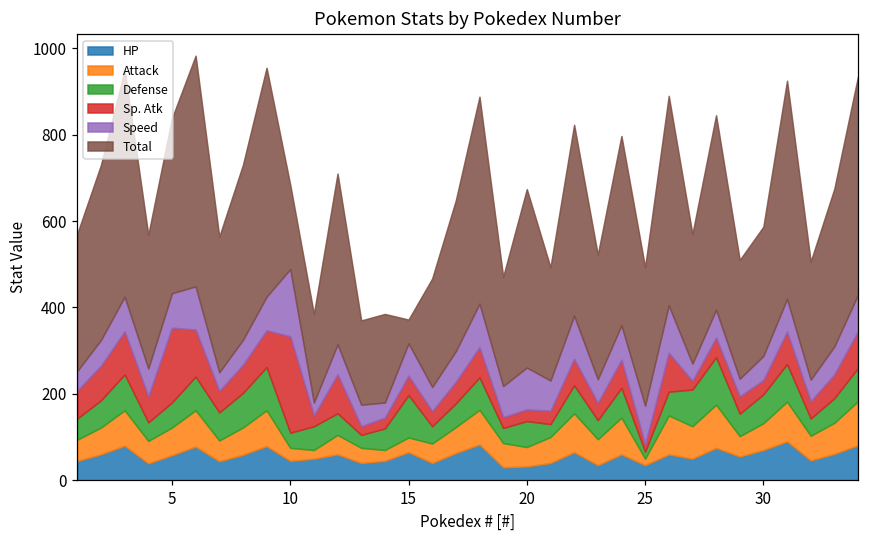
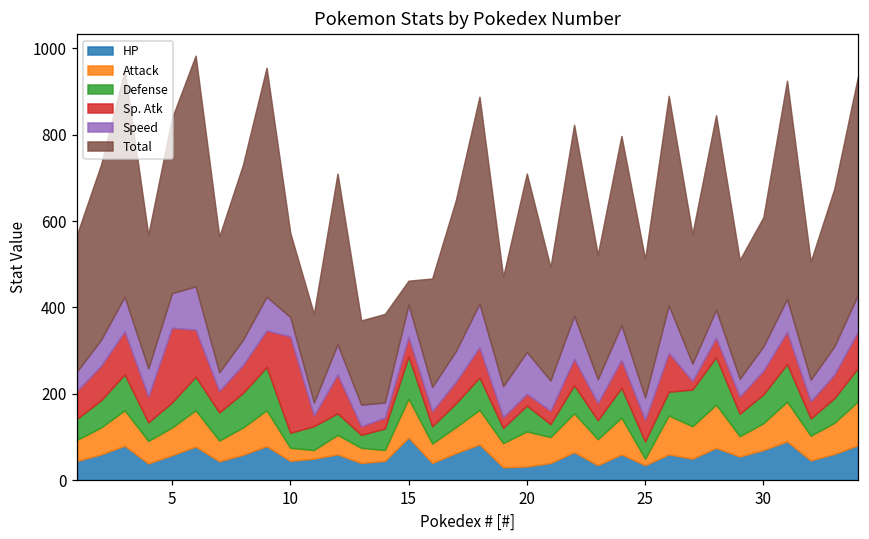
  {
    "HP": {
      "5": 60,
      "10": 50,
-     "15": 70,
+     "15": 100,
      "20": 30,
      "25": 40,
      "30": 70
    },
    "Attack": {
      "5": 60,
      "10": 30,
-     "15": 30,
-     "20": 50,
+     "15": 90,
+     "20": 80,
      "25": 20,
      "30": 60
    },
    "Defense": {
      "5": 60,
      "10": 40,
      "15": 100,
      "20": 60,
-     "25": 20,
+     "25": 40,
      "30": 70
    },
    "Sp. Atk": {
      "5": 170,
      "10": 220,
      "15": 50,
      "20": 30,
-     "25": 20,
-     "30": 30
+     "25": 50,
+     "30": 60
    },
    "Speed": {
      "5": 80,
-     "10": 160,
+     "10": 50,
      "15": 80,
      "20": 100,
-     "25": 90,
+     "25": 50,
      "30": 60
    },
    "Total": {
      "10": 200,
      "15": 60,
      "20": 410,
      "25": 320,
      "30": 300
    }
  }
